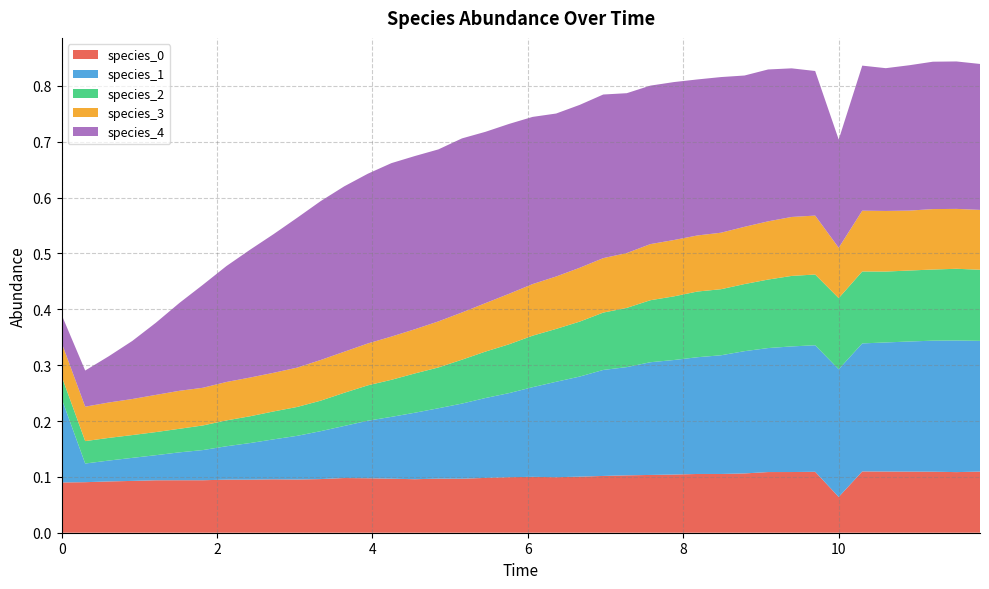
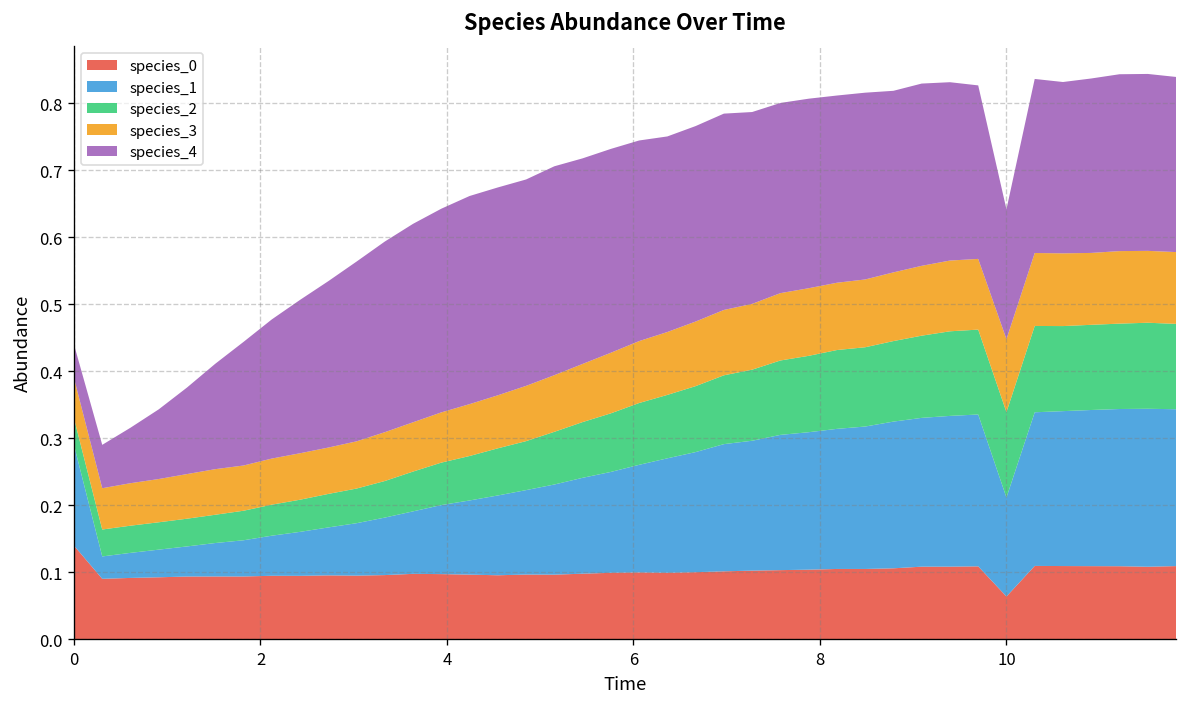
  {
    "species_0": {
-     "0": 0.09,
+     "0": 0.14,
      "10": 0.06
    },
    "species_1": {
      "0": 0.15,
-     "10": 0.23
+     "10": 0.15
    },
    "species_2": {
      "0": 0.04,
      "10": 0.13
    },
    "species_3": {
      "0": 0.06,
-     "10": 0.09
+     "10": 0.11
    },
    "species_4": {
      "0": 0.05,
      "10": 0.19
    }
  }
